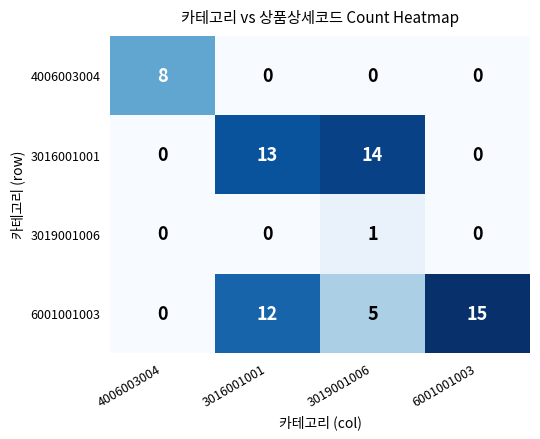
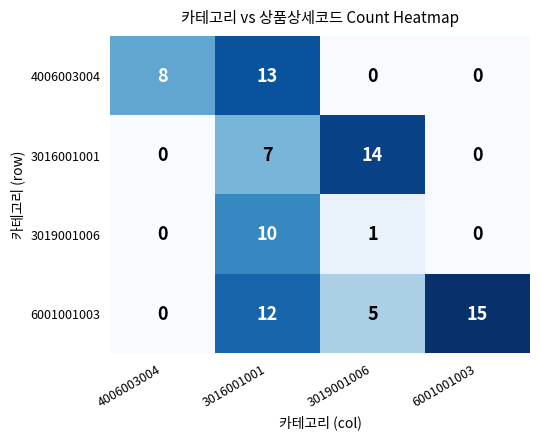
  {
    "4006003004": {
      "4006003004": 8,
-     "3016001001": 0,
+     "3016001001": 13,
      "3019001006": 0,
      "6001001003": 0
    },
    "3016001001": {
      "4006003004": 0,
-     "3016001001": 13,
+     "3016001001": 7,
      "3019001006": 14,
      "6001001003": 0
    },
    "3019001006": {
      "4006003004": 0,
-     "3016001001": 0,
+     "3016001001": 10,
      "3019001006": 1,
      "6001001003": 0
    },
    "6001001003": {
      "4006003004": 0,
      "3016001001": 12,
      "3019001006": 5,
      "6001001003": 15
    }
  }
